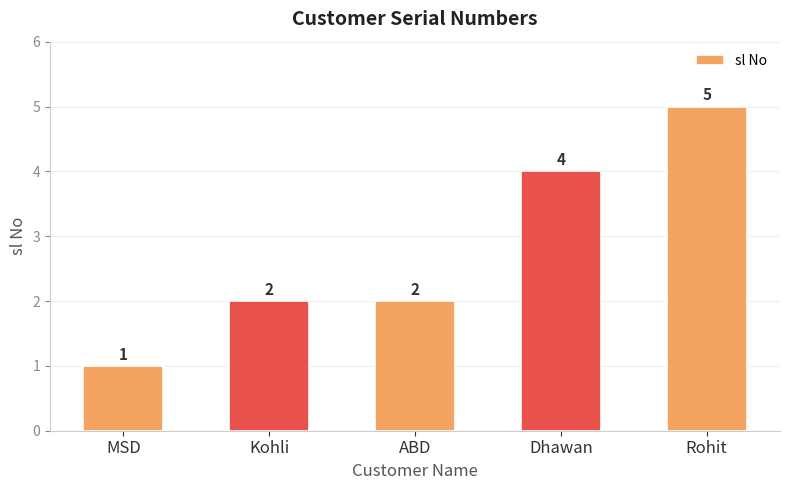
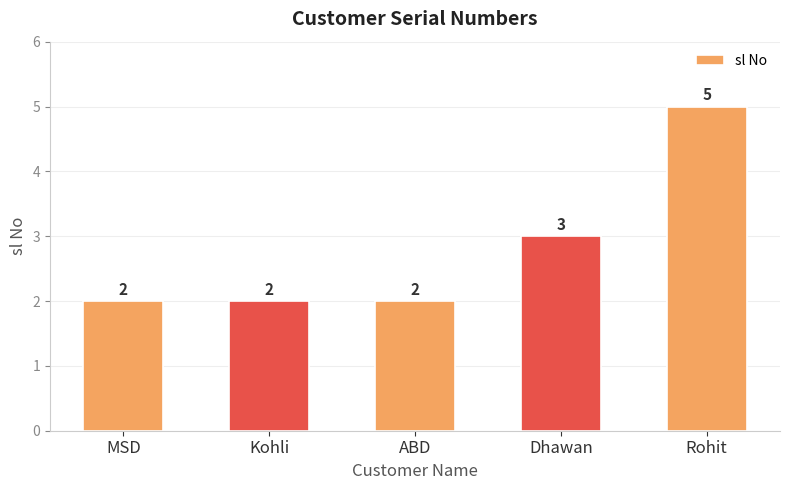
  {
-   "MSD": 1,
+   "MSD": 2,
    "Kohli": 2,
    "ABD": 2,
-   "Dhawan": 4,
+   "Dhawan": 3,
    "Rohit": 5
  }
